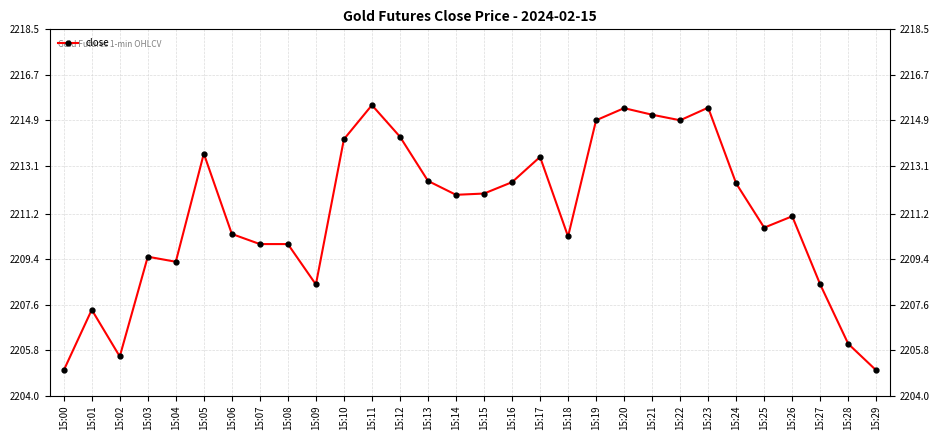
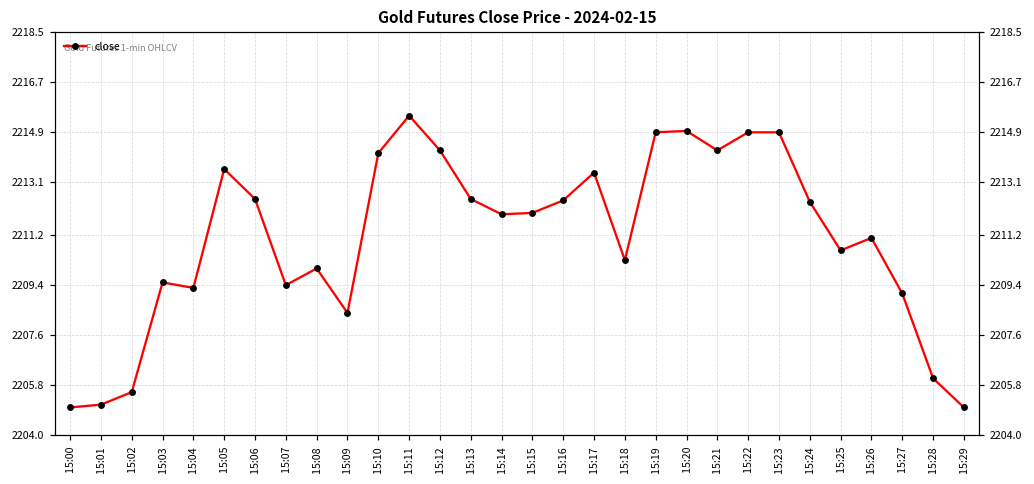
  {
    "15:00": 2205.0,
-   "15:01": 2207.4,
+   "15:01": 2205.1,
    "15:02": 2205.6,
    "15:03": 2209.5,
    "15:04": 2209.3,
    "15:05": 2213.6,
-   "15:06": 2210.4,
-   "15:07": 2210.0,
+   "15:06": 2212.5,
+   "15:07": 2209.4,
    "15:08": 2210.0,
    "15:09": 2208.4,
    "15:10": 2214.2,
    "15:11": 2215.5,
    "15:12": 2214.3,
    "15:13": 2212.5,
    "15:14": 2212.0,
    "15:15": 2212.0,
    "15:16": 2212.5,
    "15:17": 2213.5,
    "15:18": 2210.3,
    "15:19": 2214.9,
-   "15:20": 2215.4,
-   "15:21": 2215.1,
+   "15:20": 2215.0,
+   "15:21": 2214.3,
    "15:22": 2214.9,
-   "15:23": 2215.4,
+   "15:23": 2214.9,
    "15:24": 2212.4,
    "15:25": 2210.7,
    "15:26": 2211.1,
-   "15:27": 2208.4,
+   "15:27": 2209.1,
    "15:28": 2206.1,
    "15:29": 2205.0
  }
